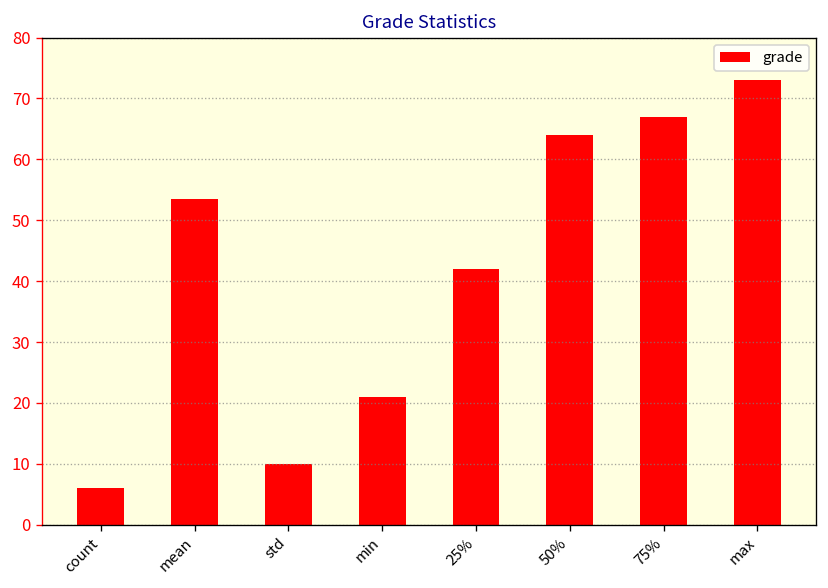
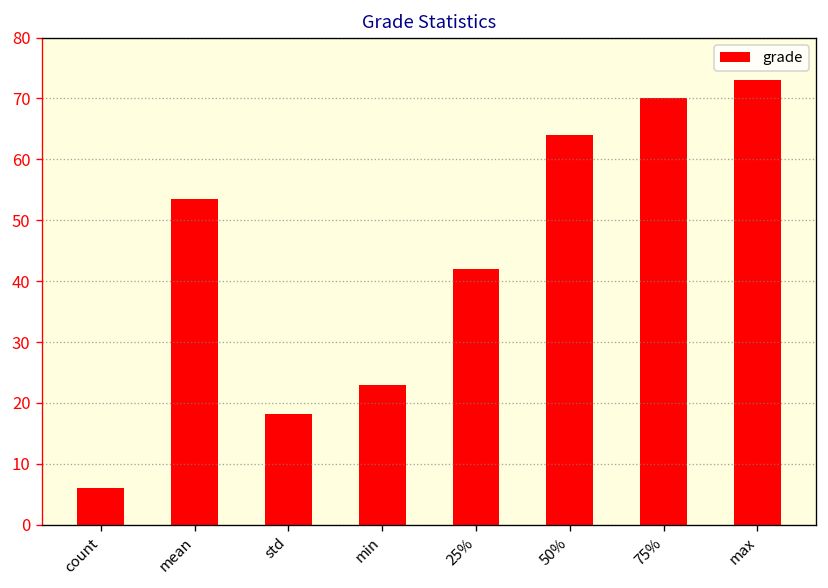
  {
    "count": 6,
    "mean": 54,
-   "std": 10,
-   "min": 21,
+   "std": 18,
+   "min": 23,
    "25%": 42,
    "50%": 64,
-   "75%": 67,
+   "75%": 70,
    "max": 73
  }
